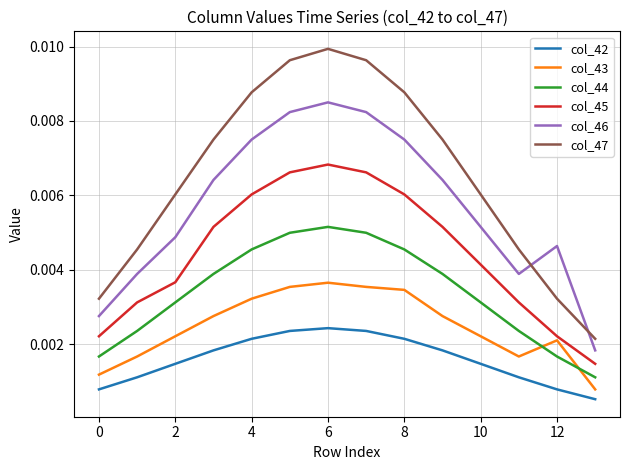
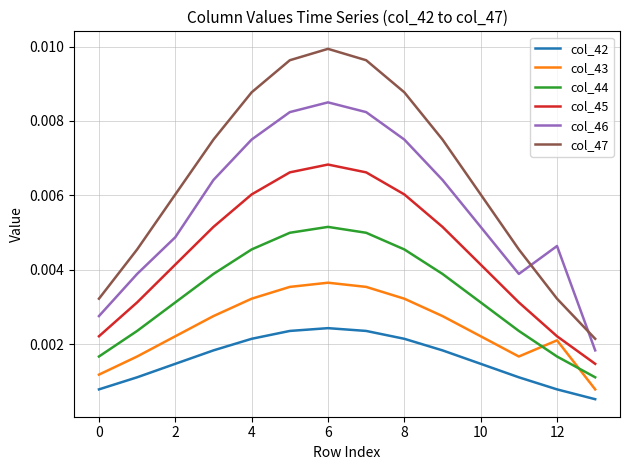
  {
    "col_42": {
      "0": 0.0008,
      "2": 0.0015,
      "4": 0.0021,
      "6": 0.0024,
      "8": 0.0021,
      "10": 0.0015,
      "12": 0.0008
    },
    "col_43": {
      "0": 0.0012,
      "2": 0.0022,
      "4": 0.0032,
      "6": 0.0037,
-     "8": 0.0035,
+     "8": 0.0032,
      "10": 0.0022,
      "12": 0.0021
    },
    "col_44": {
      "0": 0.0017,
      "2": 0.0031,
      "4": 0.0045,
      "6": 0.0052,
      "8": 0.0045,
      "10": 0.0031,
      "12": 0.0017
    },
    "col_45": {
      "0": 0.0022,
-     "2": 0.0037,
+     "2": 0.0041,
      "4": 0.0060,
      "6": 0.0068,
      "8": 0.0060,
      "10": 0.0041,
      "12": 0.0022
    },
    "col_46": {
      "0": 0.0028,
      "2": 0.0049,
      "4": 0.0075,
      "6": 0.0085,
      "8": 0.0075,
      "10": 0.0052,
      "12": 0.0046
    },
    "col_47": {
      "0": 0.0032,
      "2": 0.0060,
      "4": 0.0088,
      "6": 0.0099,
      "8": 0.0088,
      "10": 0.0060,
      "12": 0.0032
    }
  }
